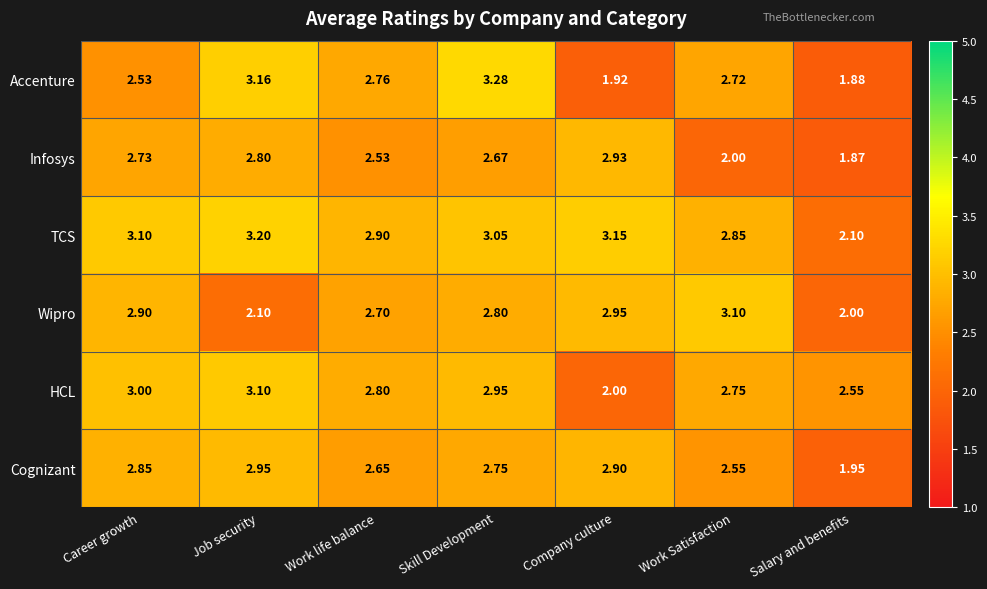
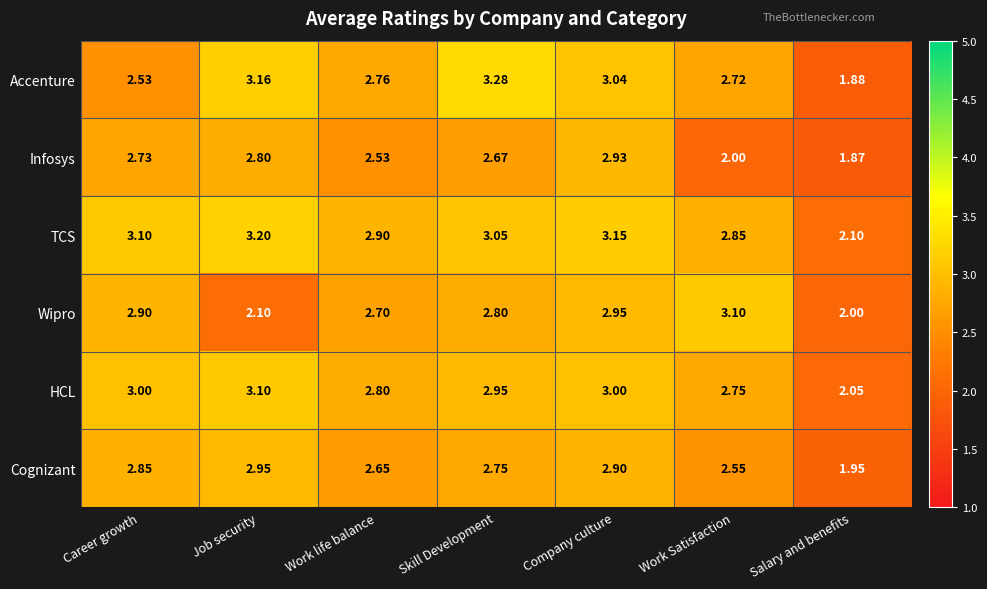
  {
    "Accenture": {
      "Career growth": 2.53,
      "Job security": 3.16,
      "Work life balance": 2.76,
      "Skill Development": 3.28,
-     "Company culture": 1.92,
+     "Company culture": 3.04,
      "Work Satisfaction": 2.72,
      "Salary and benefits": 1.88
    },
    "Infosys": {
      "Career growth": 2.73,
      "Job security": 2.80,
      "Work life balance": 2.53,
      "Skill Development": 2.67,
      "Company culture": 2.93,
      "Work Satisfaction": 2.00,
      "Salary and benefits": 1.87
    },
    "TCS": {
      "Career growth": 3.10,
      "Job security": 3.20,
      "Work life balance": 2.90,
      "Skill Development": 3.05,
      "Company culture": 3.15,
      "Work Satisfaction": 2.85,
      "Salary and benefits": 2.10
    },
    "Wipro": {
      "Career growth": 2.90,
      "Job security": 2.10,
      "Work life balance": 2.70,
      "Skill Development": 2.80,
      "Company culture": 2.95,
      "Work Satisfaction": 3.10,
      "Salary and benefits": 2.00
    },
    "HCL": {
      "Career growth": 3.00,
      "Job security": 3.10,
      "Work life balance": 2.80,
      "Skill Development": 2.95,
-     "Company culture": 2.00,
+     "Company culture": 3.00,
      "Work Satisfaction": 2.75,
-     "Salary and benefits": 2.55
+     "Salary and benefits": 2.05
    },
    "Cognizant": {
      "Career growth": 2.85,
      "Job security": 2.95,
      "Work life balance": 2.65,
      "Skill Development": 2.75,
      "Company culture": 2.90,
      "Work Satisfaction": 2.55,
      "Salary and benefits": 1.95
    }
  }
